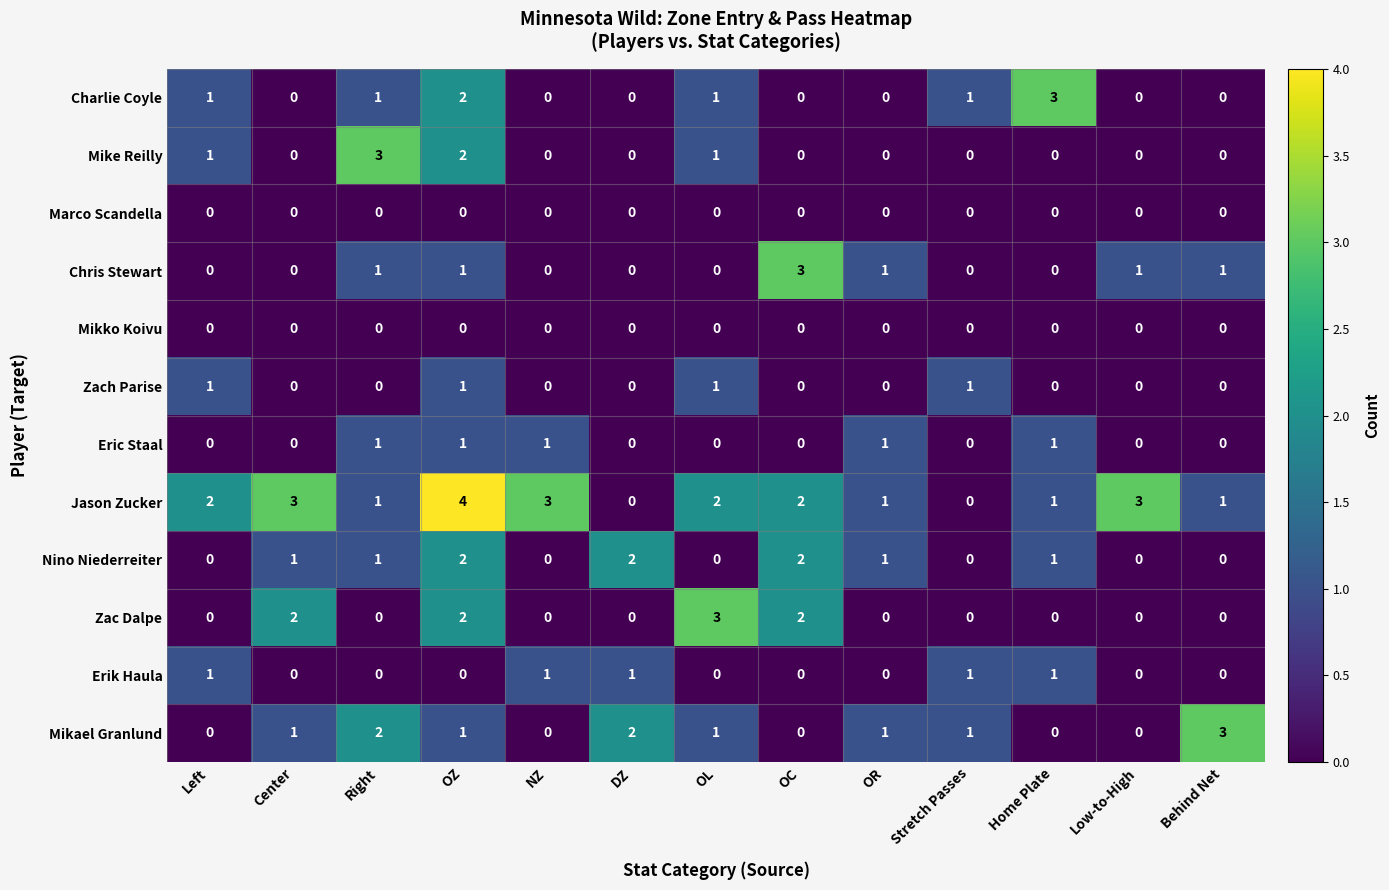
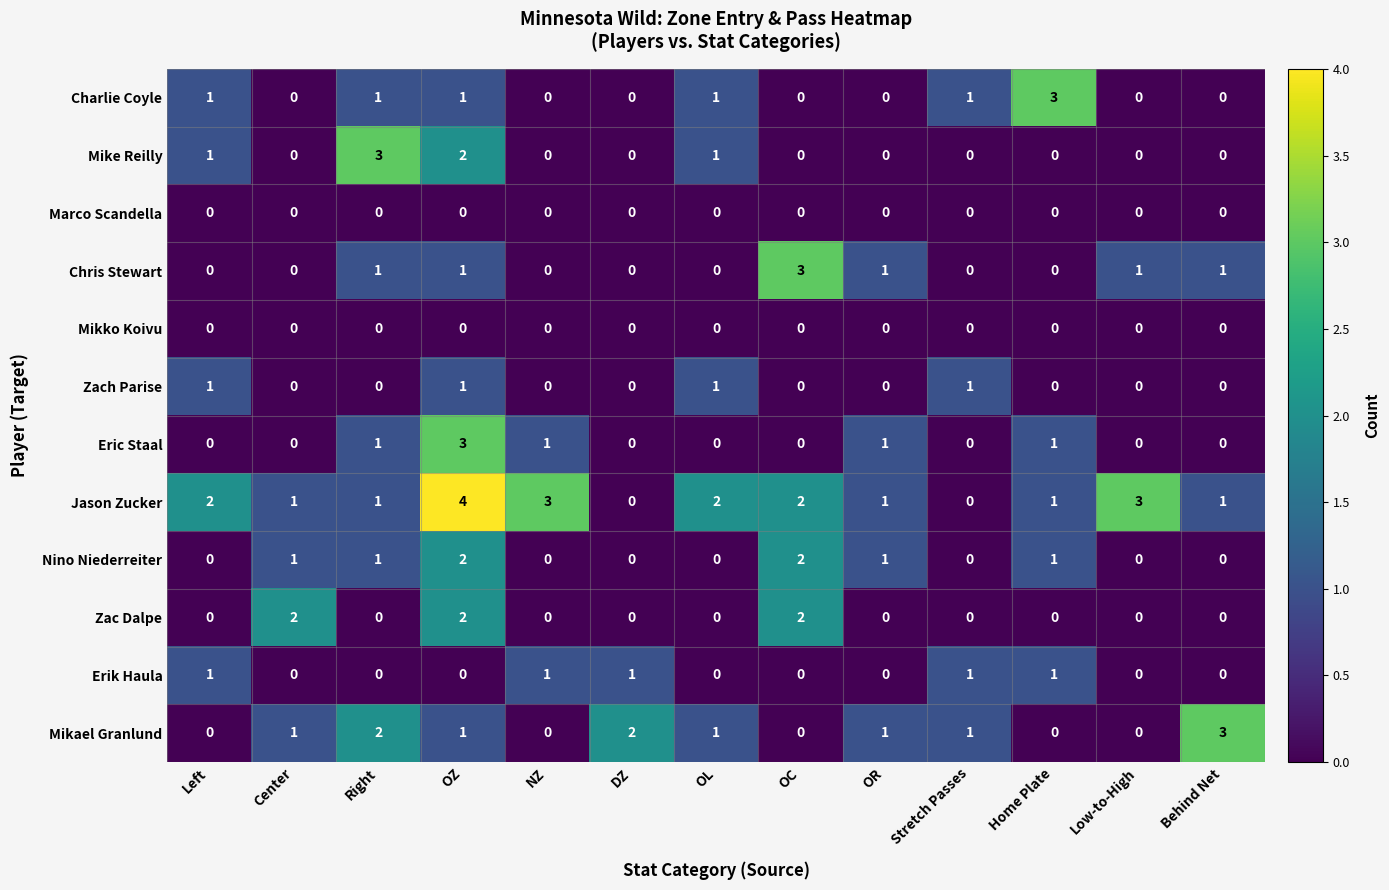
  {
    "Charlie Coyle": {
      "Left": 1,
      "Center": 0,
      "Right": 1,
-     "OZ": 2,
+     "OZ": 1,
      "NZ": 0,
      "DZ": 0,
      "OL": 1,
      "OC": 0,
      "OR": 0,
      "Stretch Passes": 1,
      "Home Plate": 3,
      "Low-to-High": 0,
      "Behind Net": 0
    },
    "Mike Reilly": {
      "Left": 1,
      "Center": 0,
      "Right": 3,
      "OZ": 2,
      "NZ": 0,
      "DZ": 0,
      "OL": 1,
      "OC": 0,
      "OR": 0,
      "Stretch Passes": 0,
      "Home Plate": 0,
      "Low-to-High": 0,
      "Behind Net": 0
    },
    "Marco Scandella": {
      "Left": 0,
      "Center": 0,
      "Right": 0,
      "OZ": 0,
      "NZ": 0,
      "DZ": 0,
      "OL": 0,
      "OC": 0,
      "OR": 0,
      "Stretch Passes": 0,
      "Home Plate": 0,
      "Low-to-High": 0,
      "Behind Net": 0
    },
    "Chris Stewart": {
      "Left": 0,
      "Center": 0,
      "Right": 1,
      "OZ": 1,
      "NZ": 0,
      "DZ": 0,
      "OL": 0,
      "OC": 3,
      "OR": 1,
      "Stretch Passes": 0,
      "Home Plate": 0,
      "Low-to-High": 1,
      "Behind Net": 1
    },
    "Mikko Koivu": {
      "Left": 0,
      "Center": 0,
      "Right": 0,
      "OZ": 0,
      "NZ": 0,
      "DZ": 0,
      "OL": 0,
      "OC": 0,
      "OR": 0,
      "Stretch Passes": 0,
      "Home Plate": 0,
      "Low-to-High": 0,
      "Behind Net": 0
    },
    "Zach Parise": {
      "Left": 1,
      "Center": 0,
      "Right": 0,
      "OZ": 1,
      "NZ": 0,
      "DZ": 0,
      "OL": 1,
      "OC": 0,
      "OR": 0,
      "Stretch Passes": 1,
      "Home Plate": 0,
      "Low-to-High": 0,
      "Behind Net": 0
    },
    "Eric Staal": {
      "Left": 0,
      "Center": 0,
      "Right": 1,
-     "OZ": 1,
+     "OZ": 3,
      "NZ": 1,
      "DZ": 0,
      "OL": 0,
      "OC": 0,
      "OR": 1,
      "Stretch Passes": 0,
      "Home Plate": 1,
      "Low-to-High": 0,
      "Behind Net": 0
    },
    "Jason Zucker": {
      "Left": 2,
-     "Center": 3,
+     "Center": 1,
      "Right": 1,
      "OZ": 4,
      "NZ": 3,
      "DZ": 0,
      "OL": 2,
      "OC": 2,
      "OR": 1,
      "Stretch Passes": 0,
      "Home Plate": 1,
      "Low-to-High": 3,
      "Behind Net": 1
    },
    "Nino Niederreiter": {
      "Left": 0,
      "Center": 1,
      "Right": 1,
      "OZ": 2,
      "NZ": 0,
-     "DZ": 2,
+     "DZ": 0,
      "OL": 0,
      "OC": 2,
      "OR": 1,
      "Stretch Passes": 0,
      "Home Plate": 1,
      "Low-to-High": 0,
      "Behind Net": 0
    },
    "Zac Dalpe": {
      "Left": 0,
      "Center": 2,
      "Right": 0,
      "OZ": 2,
      "NZ": 0,
      "DZ": 0,
-     "OL": 3,
+     "OL": 0,
      "OC": 2,
      "OR": 0,
      "Stretch Passes": 0,
      "Home Plate": 0,
      "Low-to-High": 0,
      "Behind Net": 0
    },
    "Erik Haula": {
      "Left": 1,
      "Center": 0,
      "Right": 0,
      "OZ": 0,
      "NZ": 1,
      "DZ": 1,
      "OL": 0,
      "OC": 0,
      "OR": 0,
      "Stretch Passes": 1,
      "Home Plate": 1,
      "Low-to-High": 0,
      "Behind Net": 0
    },
    "Mikael Granlund": {
      "Left": 0,
      "Center": 1,
      "Right": 2,
      "OZ": 1,
      "NZ": 0,
      "DZ": 2,
      "OL": 1,
      "OC": 0,
      "OR": 1,
      "Stretch Passes": 1,
      "Home Plate": 0,
      "Low-to-High": 0,
      "Behind Net": 3
    }
  }
